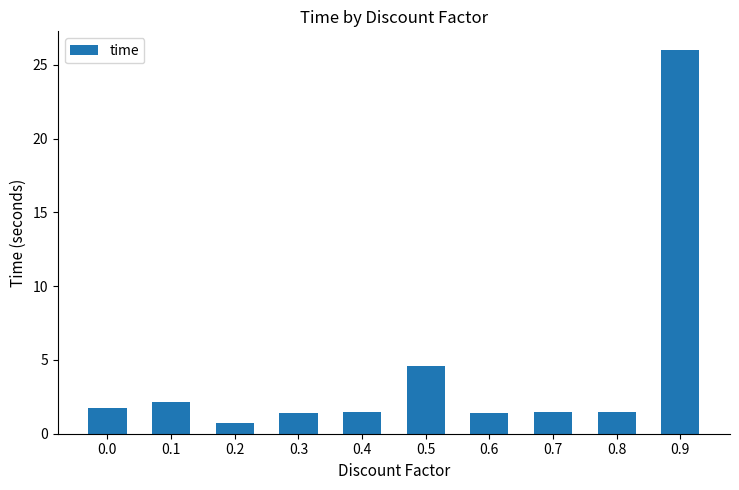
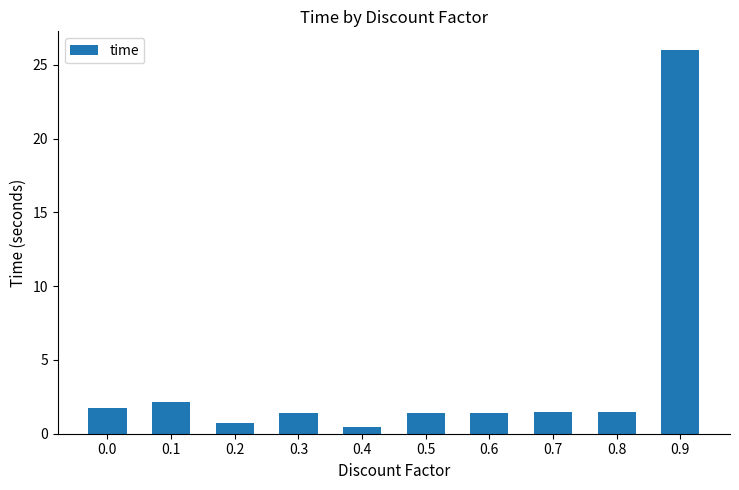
  {
    "0.0": 1.8,
    "0.1": 2.2,
    "0.2": 0.7,
    "0.3": 1.4,
-   "0.4": 1.5,
-   "0.5": 4.6,
+   "0.4": 0.5,
+   "0.5": 1.4,
    "0.6": 1.4,
    "0.7": 1.4,
    "0.8": 1.5,
    "0.9": 26.0
  }
